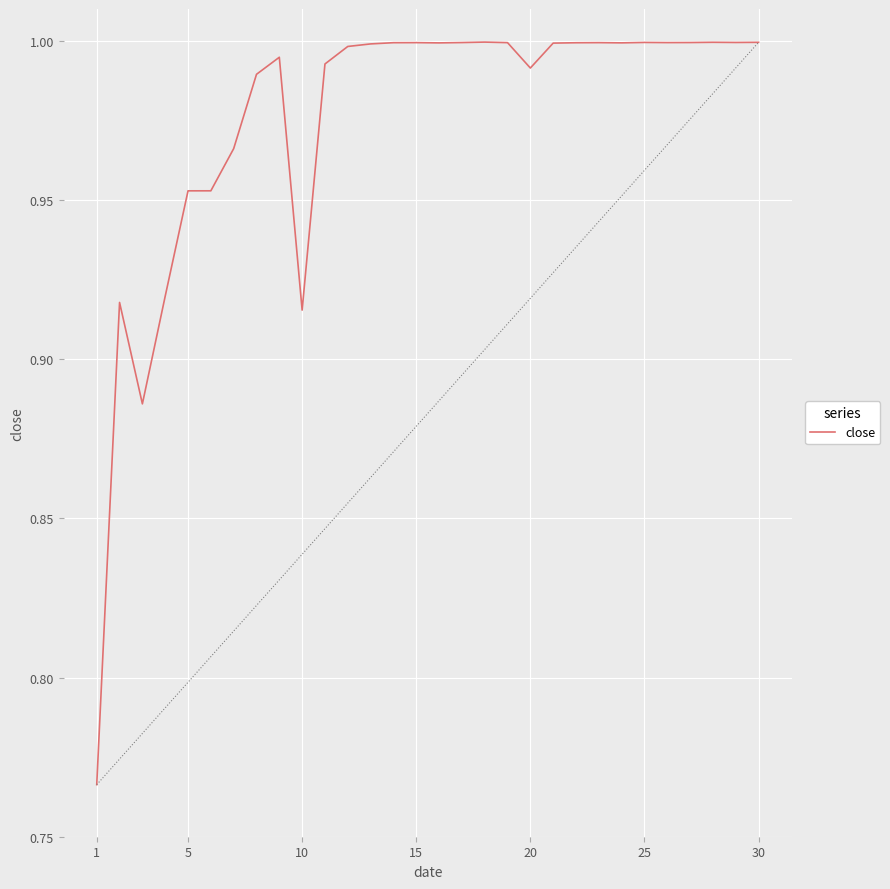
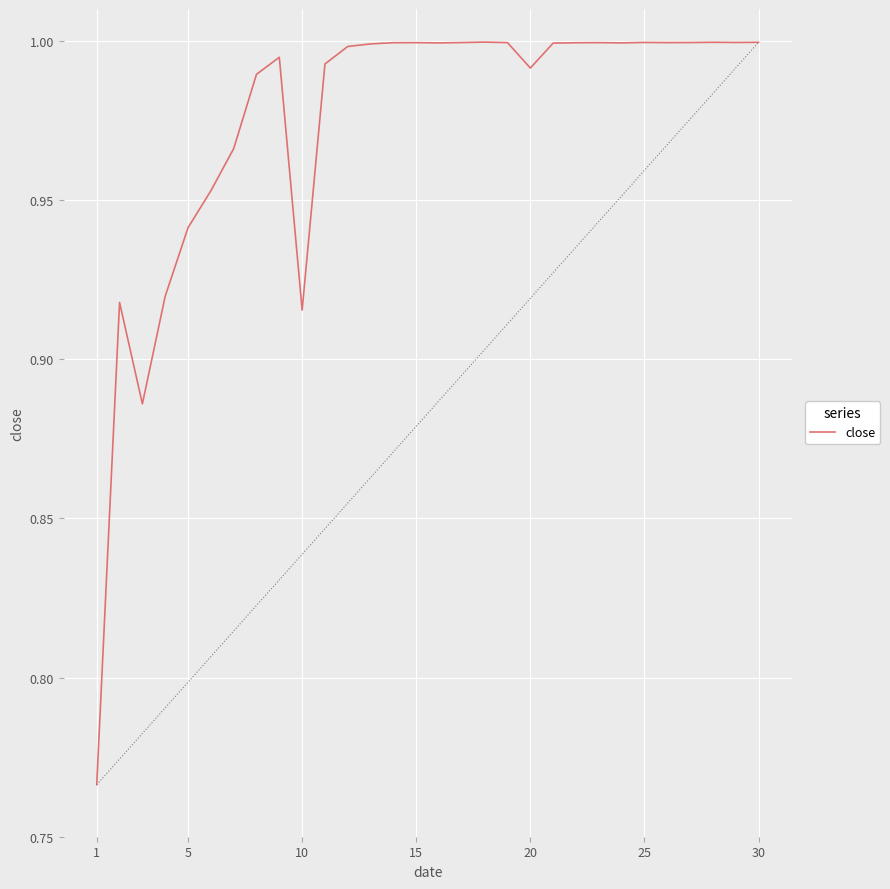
  {
    "close": {
-     "5": 0.953,
+     "5": 0.941,
      "10": 0.915,
      "15": 0.999,
      "20": 0.991,
      "25": 0.999
    }
  }
